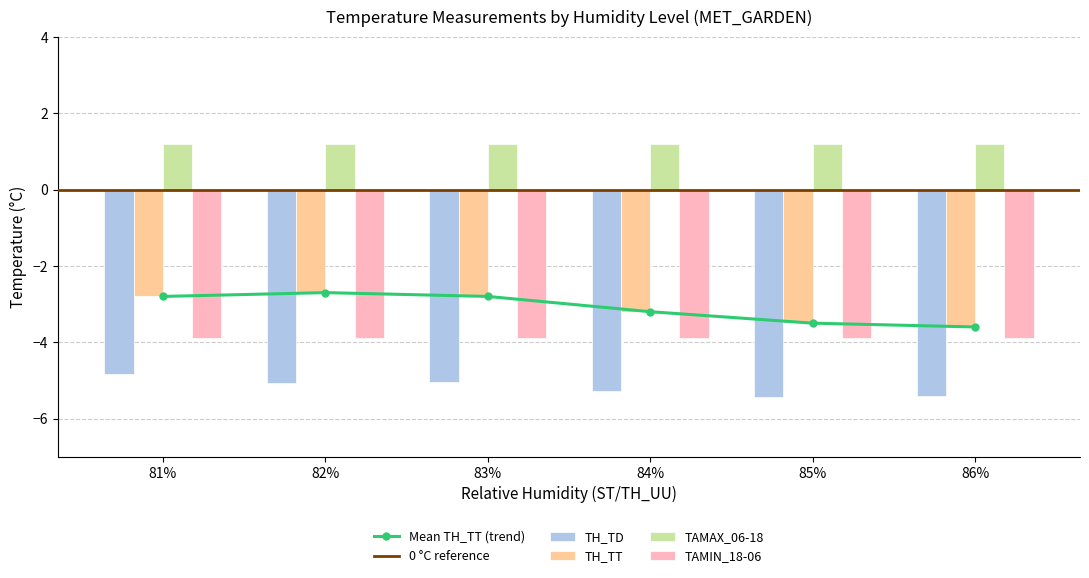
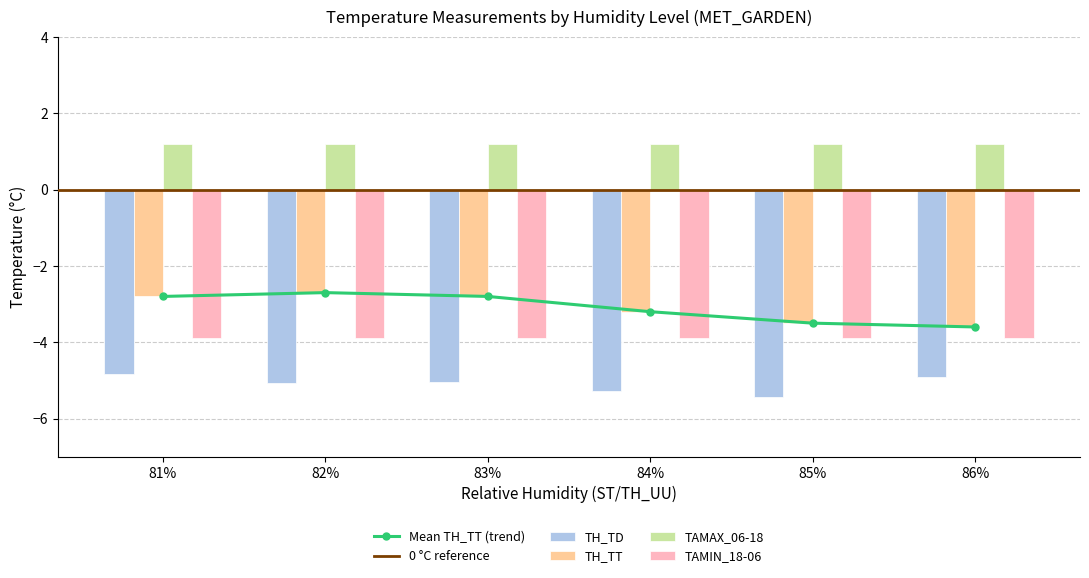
  {
    "TH_TD": {
      "81%": -4.8,
      "82%": -5.1,
      "83%": -5.0,
      "84%": -5.3,
      "85%": -5.4,
-     "86%": -5.4
+     "86%": -4.9
    },
    "Mean TH_TT (trend)": {
      "81%": -2.8,
      "82%": -2.7,
      "83%": -2.8,
      "84%": -3.2,
      "85%": -3.5,
      "86%": -3.6
    },
    "TAMAX_06-18": {
      "81%": 1.2,
      "82%": 1.2,
      "83%": 1.2,
      "84%": 1.2,
      "85%": 1.2,
      "86%": 1.2
    }
  }
